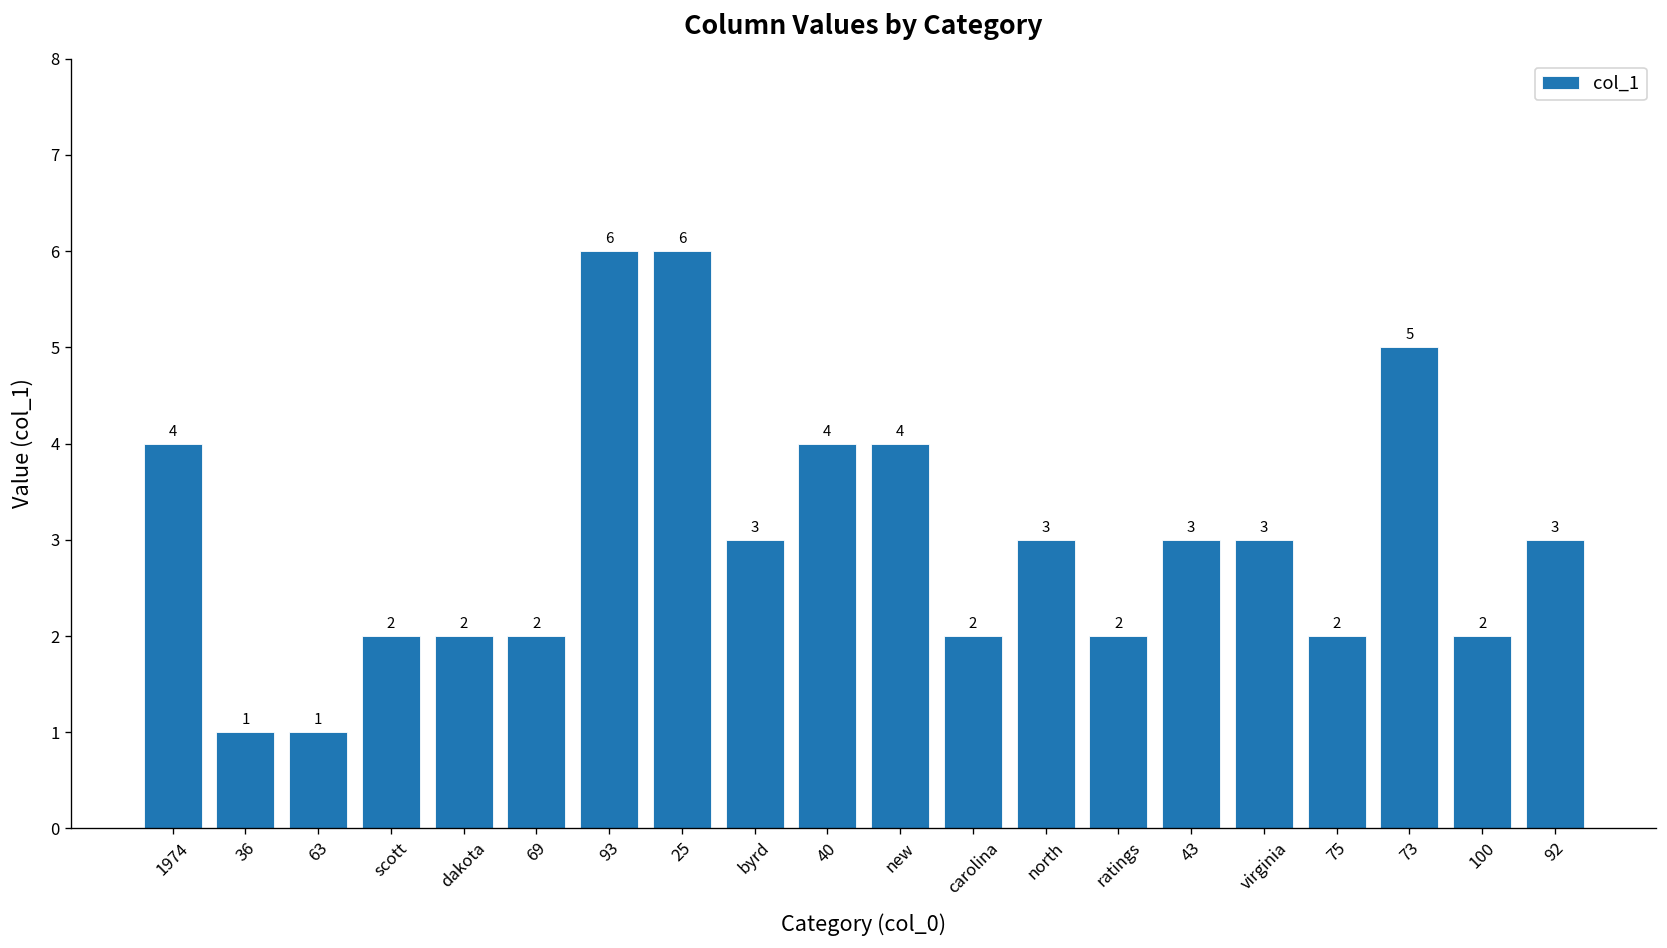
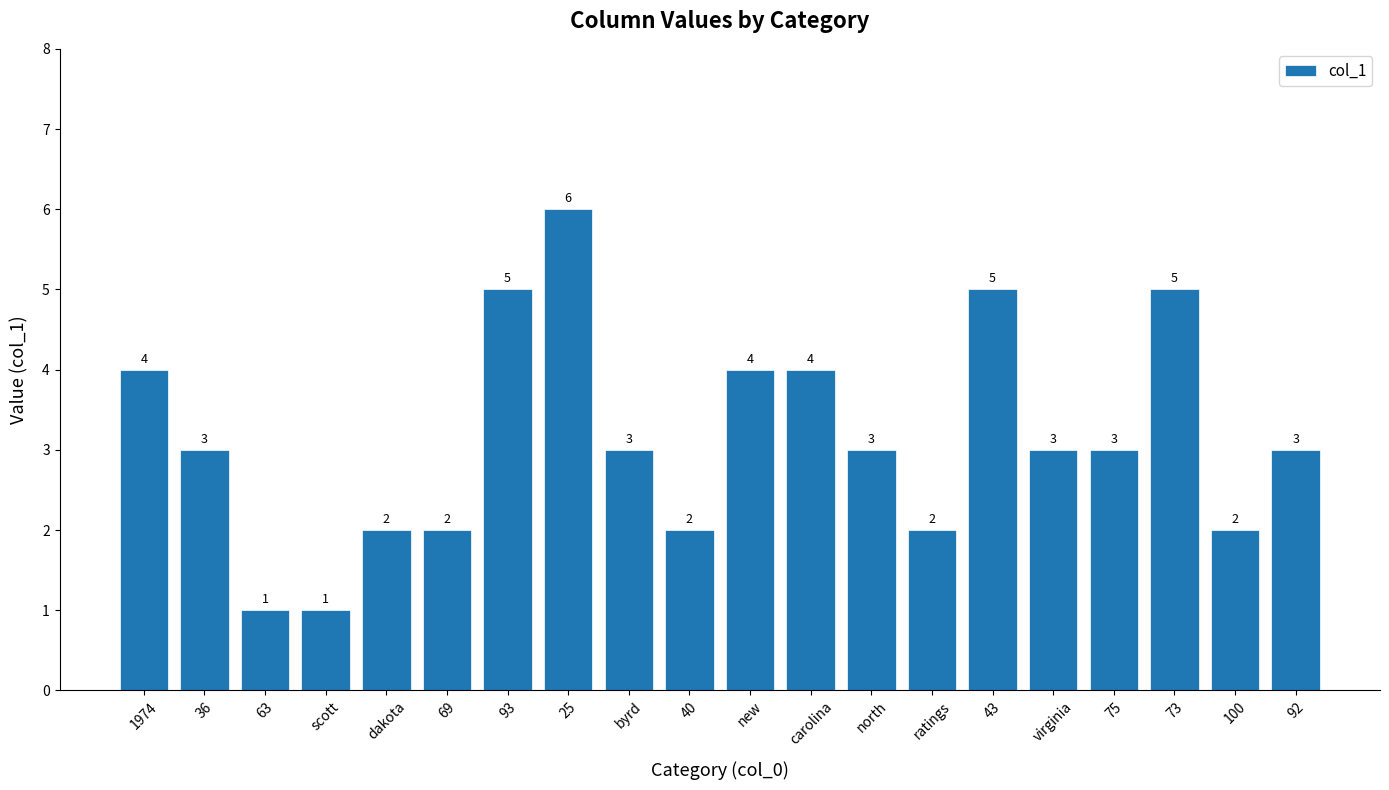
  {
    "1974": 4,
-   "36": 1,
+   "36": 3,
    "63": 1,
-   "scott": 2,
+   "scott": 1,
    "dakota": 2,
    "69": 2,
-   "93": 6,
+   "93": 5,
    "25": 6,
    "byrd": 3,
-   "40": 4,
+   "40": 2,
    "new": 4,
-   "carolina": 2,
+   "carolina": 4,
    "north": 3,
    "ratings": 2,
-   "43": 3,
+   "43": 5,
    "virginia": 3,
-   "75": 2,
+   "75": 3,
    "73": 5,
    "100": 2,
    "92": 3
  }
